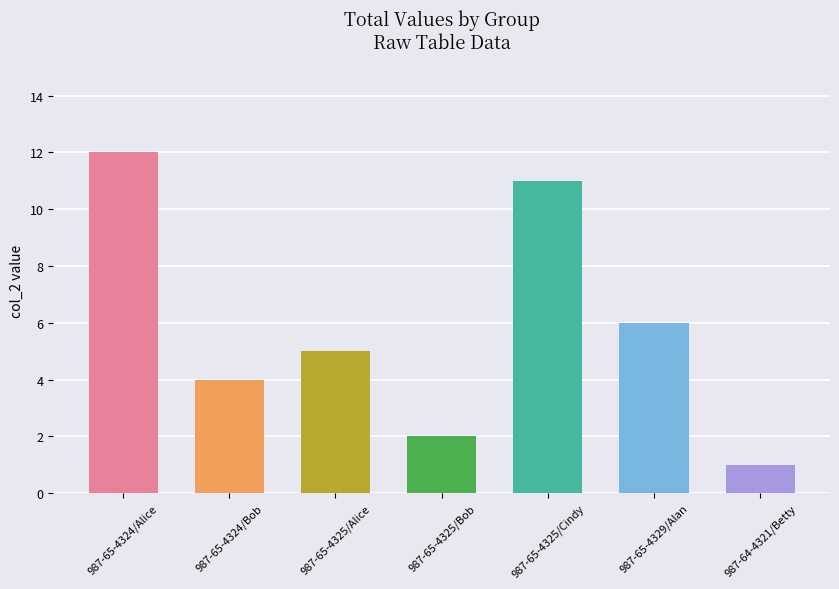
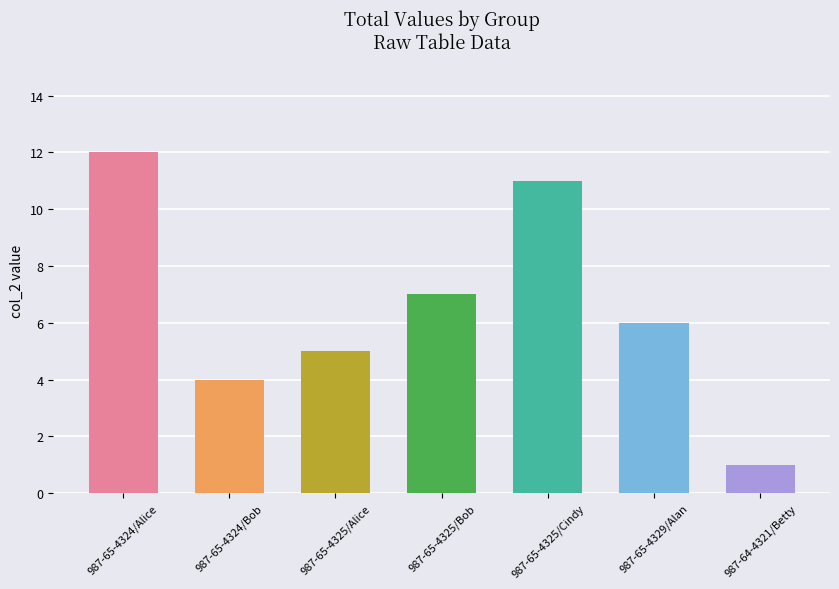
  {
    "987-65-4324/Alice": 12,
    "987-65-4324/Bob": 4,
    "987-65-4325/Alice": 5,
-   "987-65-4325/Bob": 2,
+   "987-65-4325/Bob": 7,
    "987-65-4325/Cindy": 11,
    "987-65-4329/Alan": 6,
    "987-64-4321/Betty": 1
  }
